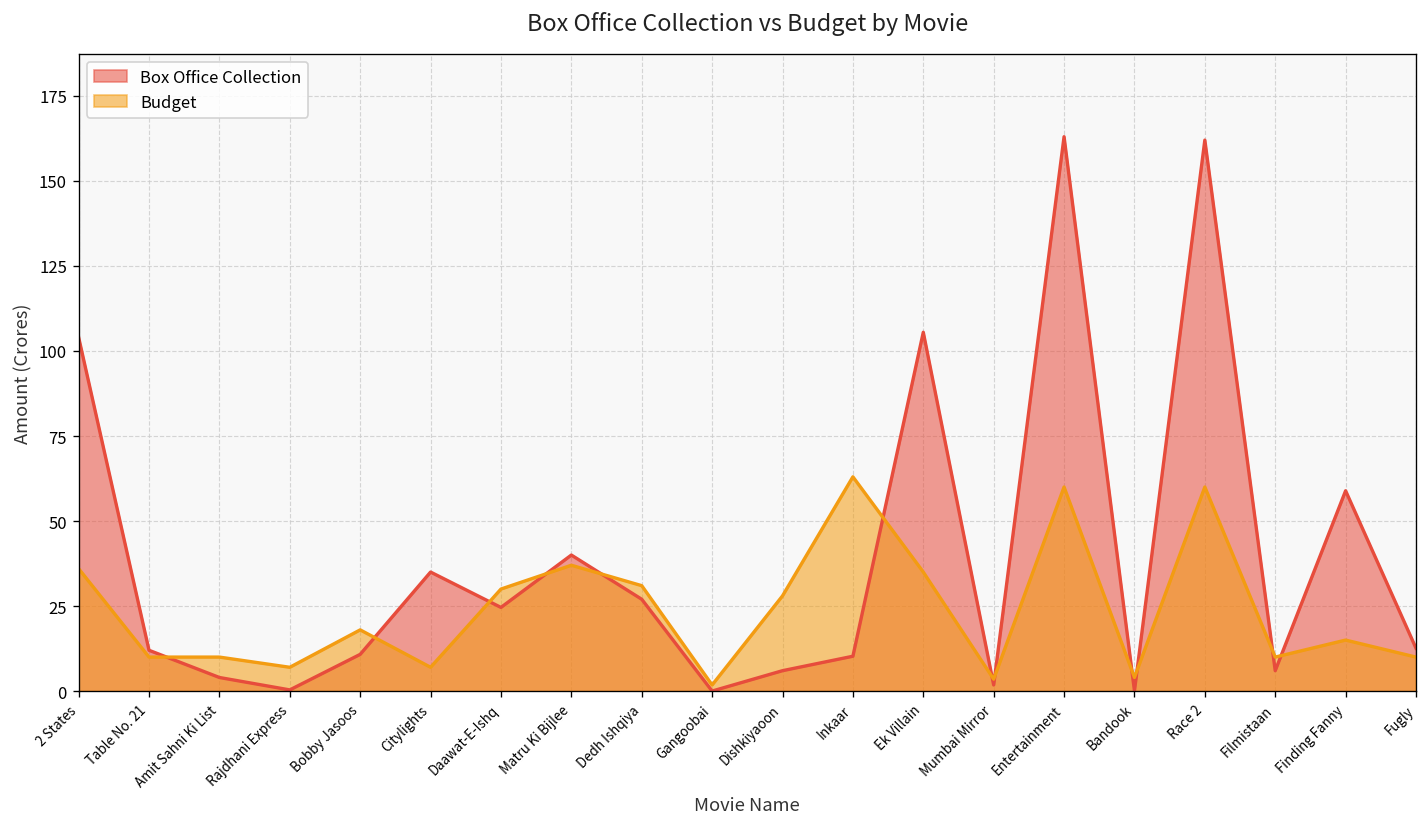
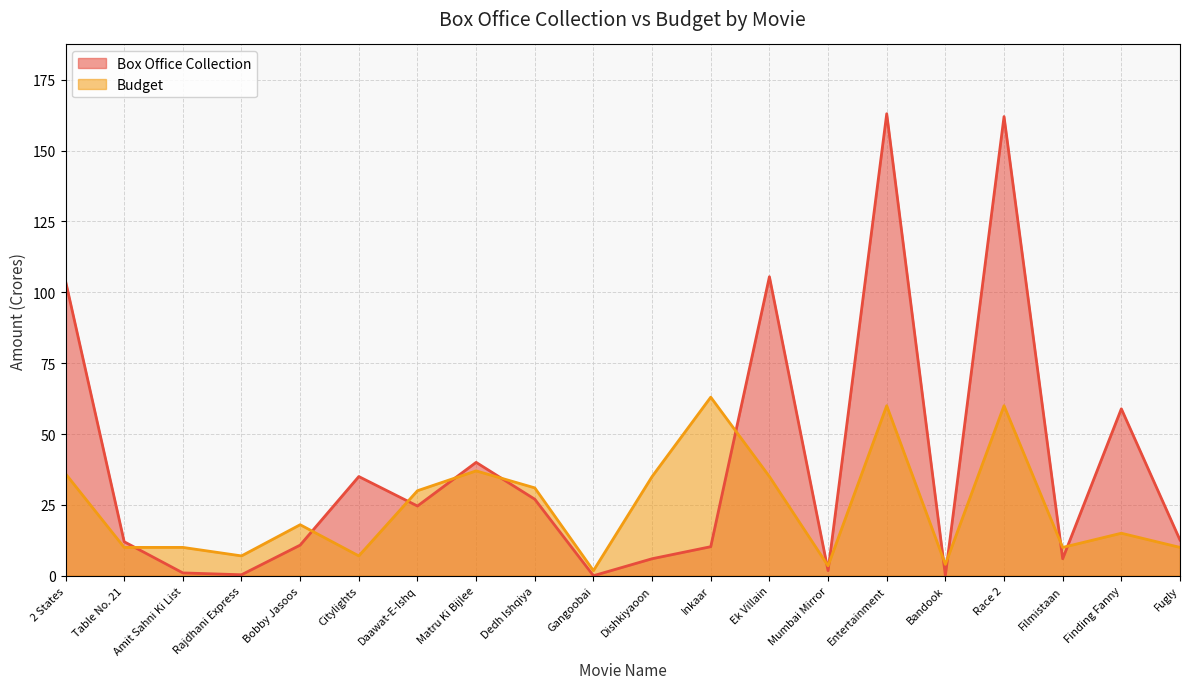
  {
    "Box Office Collection": {
      "2 States": 104,
      "Table No. 21": 12,
-     "Amit Sahni Ki List": 4,
+     "Amit Sahni Ki List": 1,
      "Rajdhani Express": 0,
      "Bobby Jasoos": 11,
      "Citylights": 35,
      "Daawat-E-Ishq": 25,
      "Matru Ki Bijlee": 40,
      "Dedh Ishqiya": 27,
      "Gangoobai": 0,
      "Dishkiyaoon": 6,
      "Inkaar": 10,
      "Ek Villain": 106,
      "Mumbai Mirror": 2,
      "Entertainment": 163,
      "Bandook": 0,
      "Race 2": 162,
      "Filmistaan": 6,
      "Finding Fanny": 59,
      "Fugly": 13
    },
    "Budget": {
      "2 States": 36,
      "Table No. 21": 10,
      "Amit Sahni Ki List": 10,
      "Rajdhani Express": 7,
      "Bobby Jasoos": 18,
      "Citylights": 7,
      "Daawat-E-Ishq": 30,
      "Matru Ki Bijlee": 37,
      "Dedh Ishqiya": 31,
      "Gangoobai": 2,
-     "Dishkiyaoon": 28,
+     "Dishkiyaoon": 35,
      "Inkaar": 63,
      "Ek Villain": 35,
      "Mumbai Mirror": 4,
      "Entertainment": 60,
      "Bandook": 4,
      "Race 2": 60,
      "Filmistaan": 10,
      "Finding Fanny": 15,
      "Fugly": 10
    }
  }
